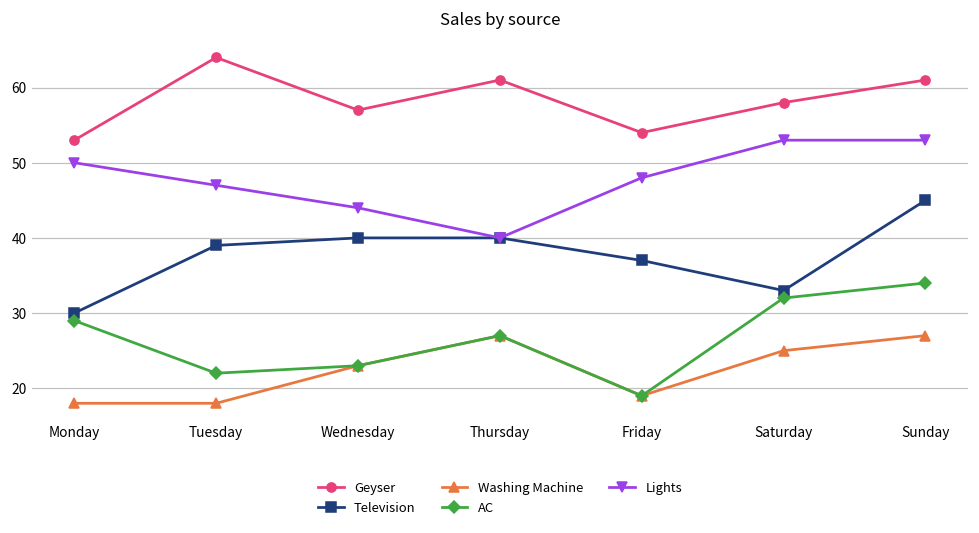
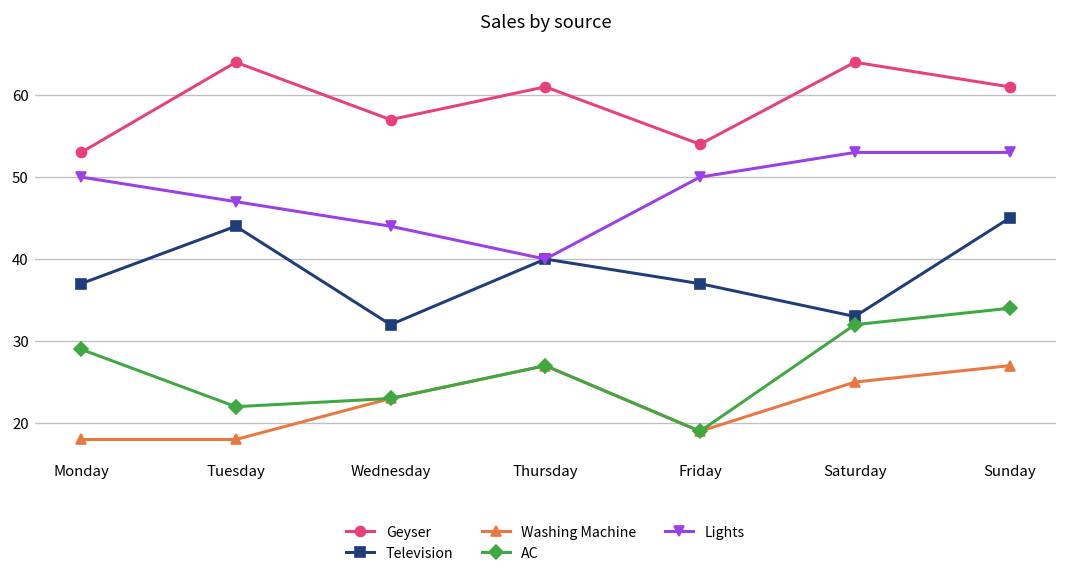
  {
    "Geyser": {
      "Monday": 53,
      "Tuesday": 64,
      "Wednesday": 57,
      "Thursday": 61,
      "Friday": 54,
-     "Saturday": 58,
+     "Saturday": 64,
      "Sunday": 61
    },
    "Television": {
-     "Monday": 30,
-     "Tuesday": 39,
-     "Wednesday": 40,
+     "Monday": 37,
+     "Tuesday": 44,
+     "Wednesday": 32,
      "Friday": 37,
      "Saturday": 33,
      "Sunday": 45
    },
    "Washing Machine": {
      "Monday": 18,
      "Tuesday": 18,
      "Saturday": 25,
      "Sunday": 27
    },
    "AC": {
      "Monday": 29,
      "Tuesday": 22,
      "Saturday": 32,
      "Sunday": 34
    },
    "Lights": {
      "Monday": 50,
      "Tuesday": 47,
      "Wednesday": 44,
-     "Friday": 48,
+     "Friday": 50,
      "Saturday": 53,
      "Sunday": 53
    }
  }
